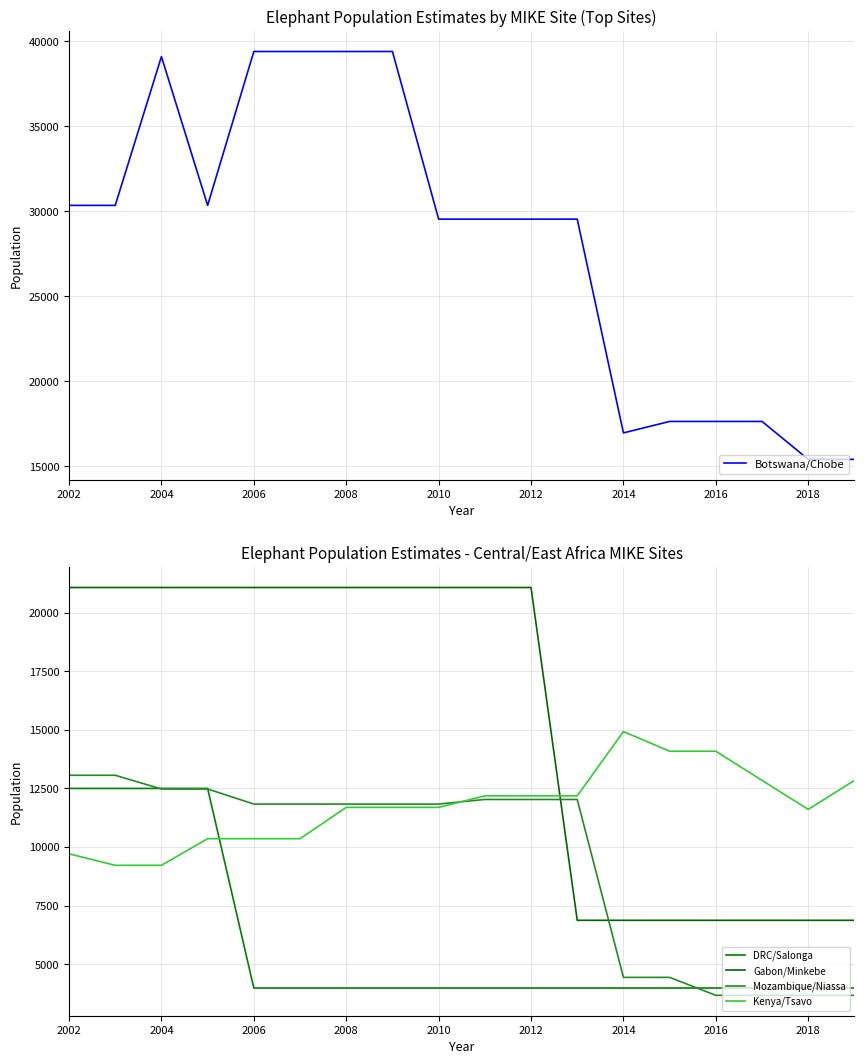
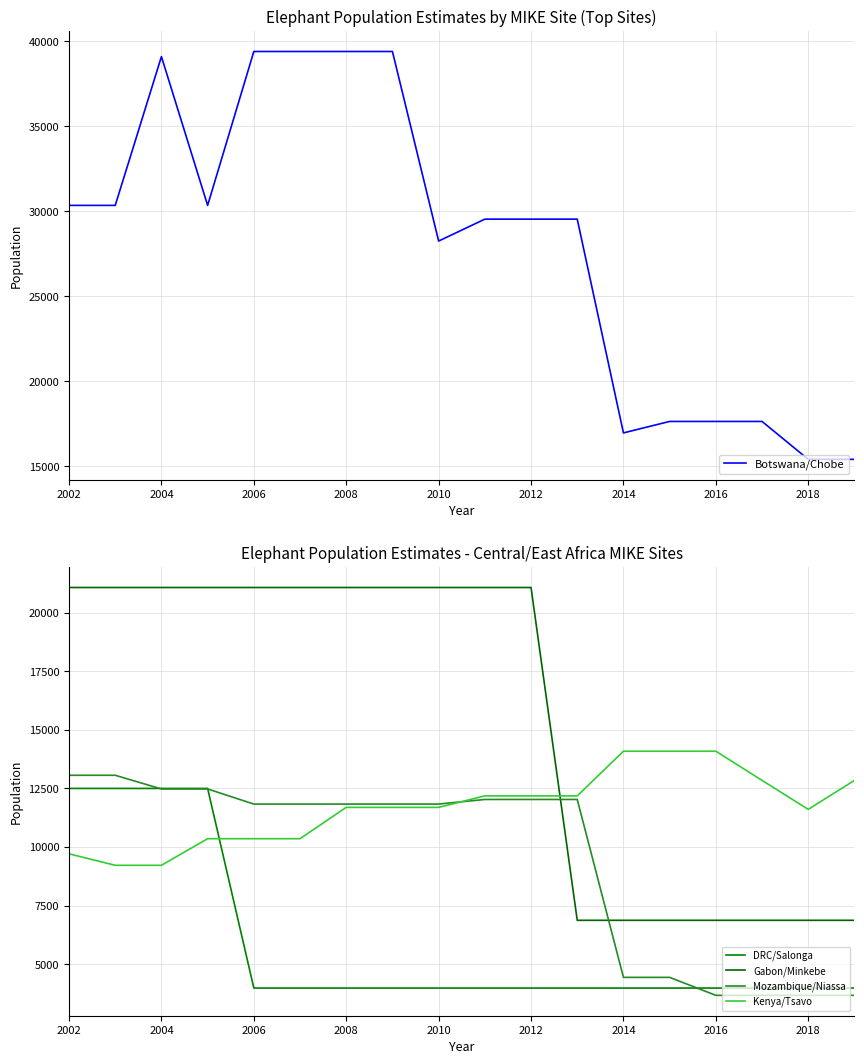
  {
    "Elephant Population Estimates by MIKE Site (Top Sites)": {
      "2002": 30300,
      "2004": 39100,
      "2006": 39400,
      "2008": 39400,
-     "2010": 29500,
+     "2010": 28200,
      "2012": 29500,
      "2014": 17000,
      "2016": 17600
    },
    "Elephant Population Estimates - Central/East Africa MIKE Sites": {
      "Kenya/Tsavo": {
        "2002": 9700,
        "2004": 9200,
        "2006": 10400,
        "2008": 11700,
        "2010": 11700,
        "2012": 12200,
-       "2014": 14900,
+       "2014": 14100,
        "2016": 14100,
        "2018": 11600
      }
    }
  }
